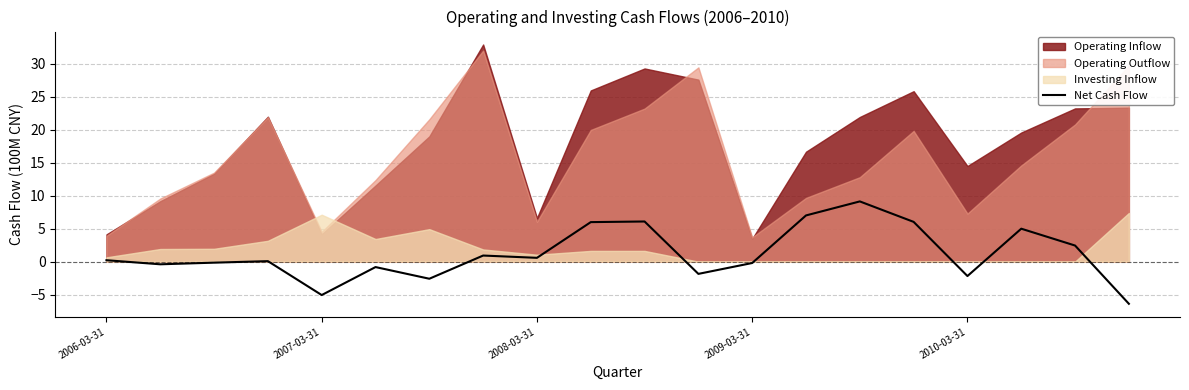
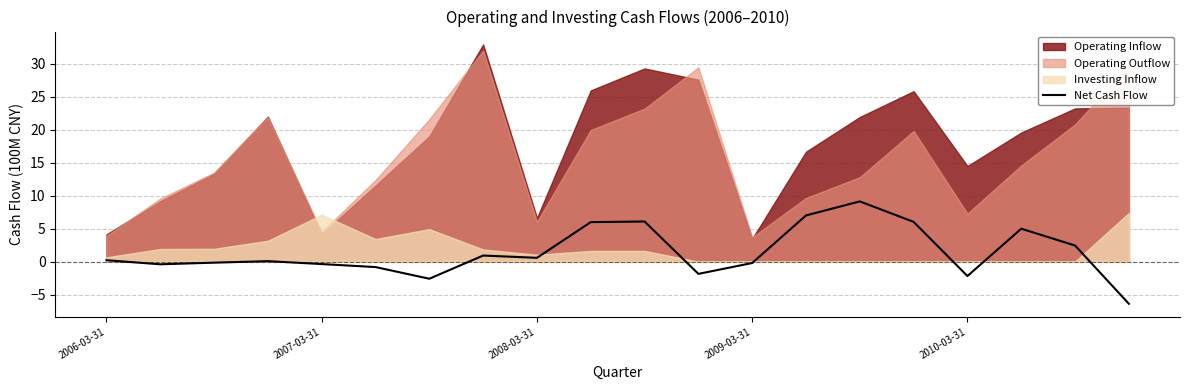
  {
    "Net Cash Flow": {
      "2006-03-31": 0,
-     "2007-03-31": -5,
+     "2007-03-31": 0,
      "2008-03-31": 1,
      "2010-03-31": -2
    },
    "Operating Inflow": {
      "2008-03-31": 7,
      "2010-03-31": 14
    },
    "Operating Outflow": {
      "2008-03-31": 6,
      "2010-03-31": 7
    },
    "Investing Inflow": {
      "2006-03-31": 1,
      "2007-03-31": 7,
      "2008-03-31": 1,
      "2010-03-31": 0
    }
  }
